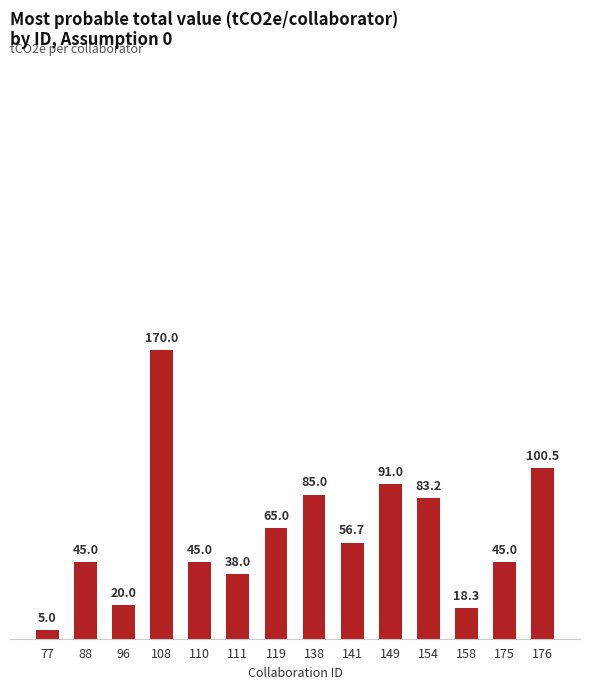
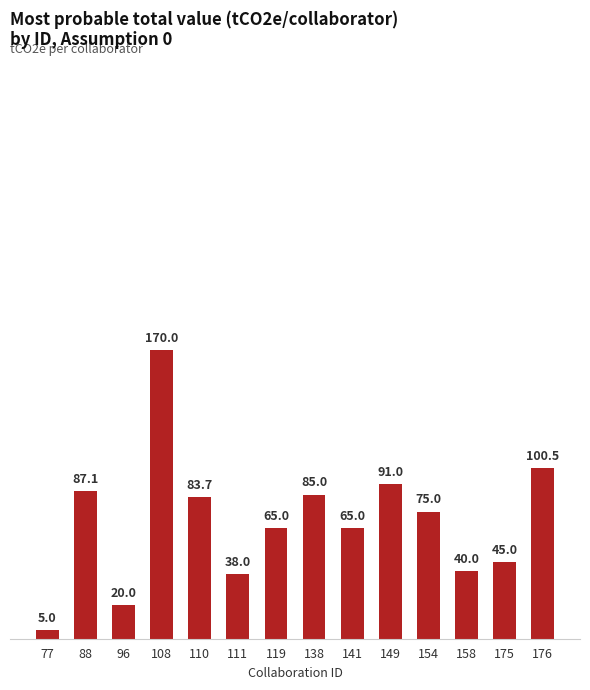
  {
    "77": 5.0,
-   "88": 45.0,
+   "88": 87.1,
    "96": 20.0,
    "108": 170.0,
-   "110": 45.0,
+   "110": 83.7,
    "111": 38.0,
    "119": 65.0,
    "138": 85.0,
-   "141": 56.7,
+   "141": 65.0,
    "149": 91.0,
-   "154": 83.2,
-   "158": 18.3,
+   "154": 75.0,
+   "158": 40.0,
    "175": 45.0,
    "176": 100.5
  }
